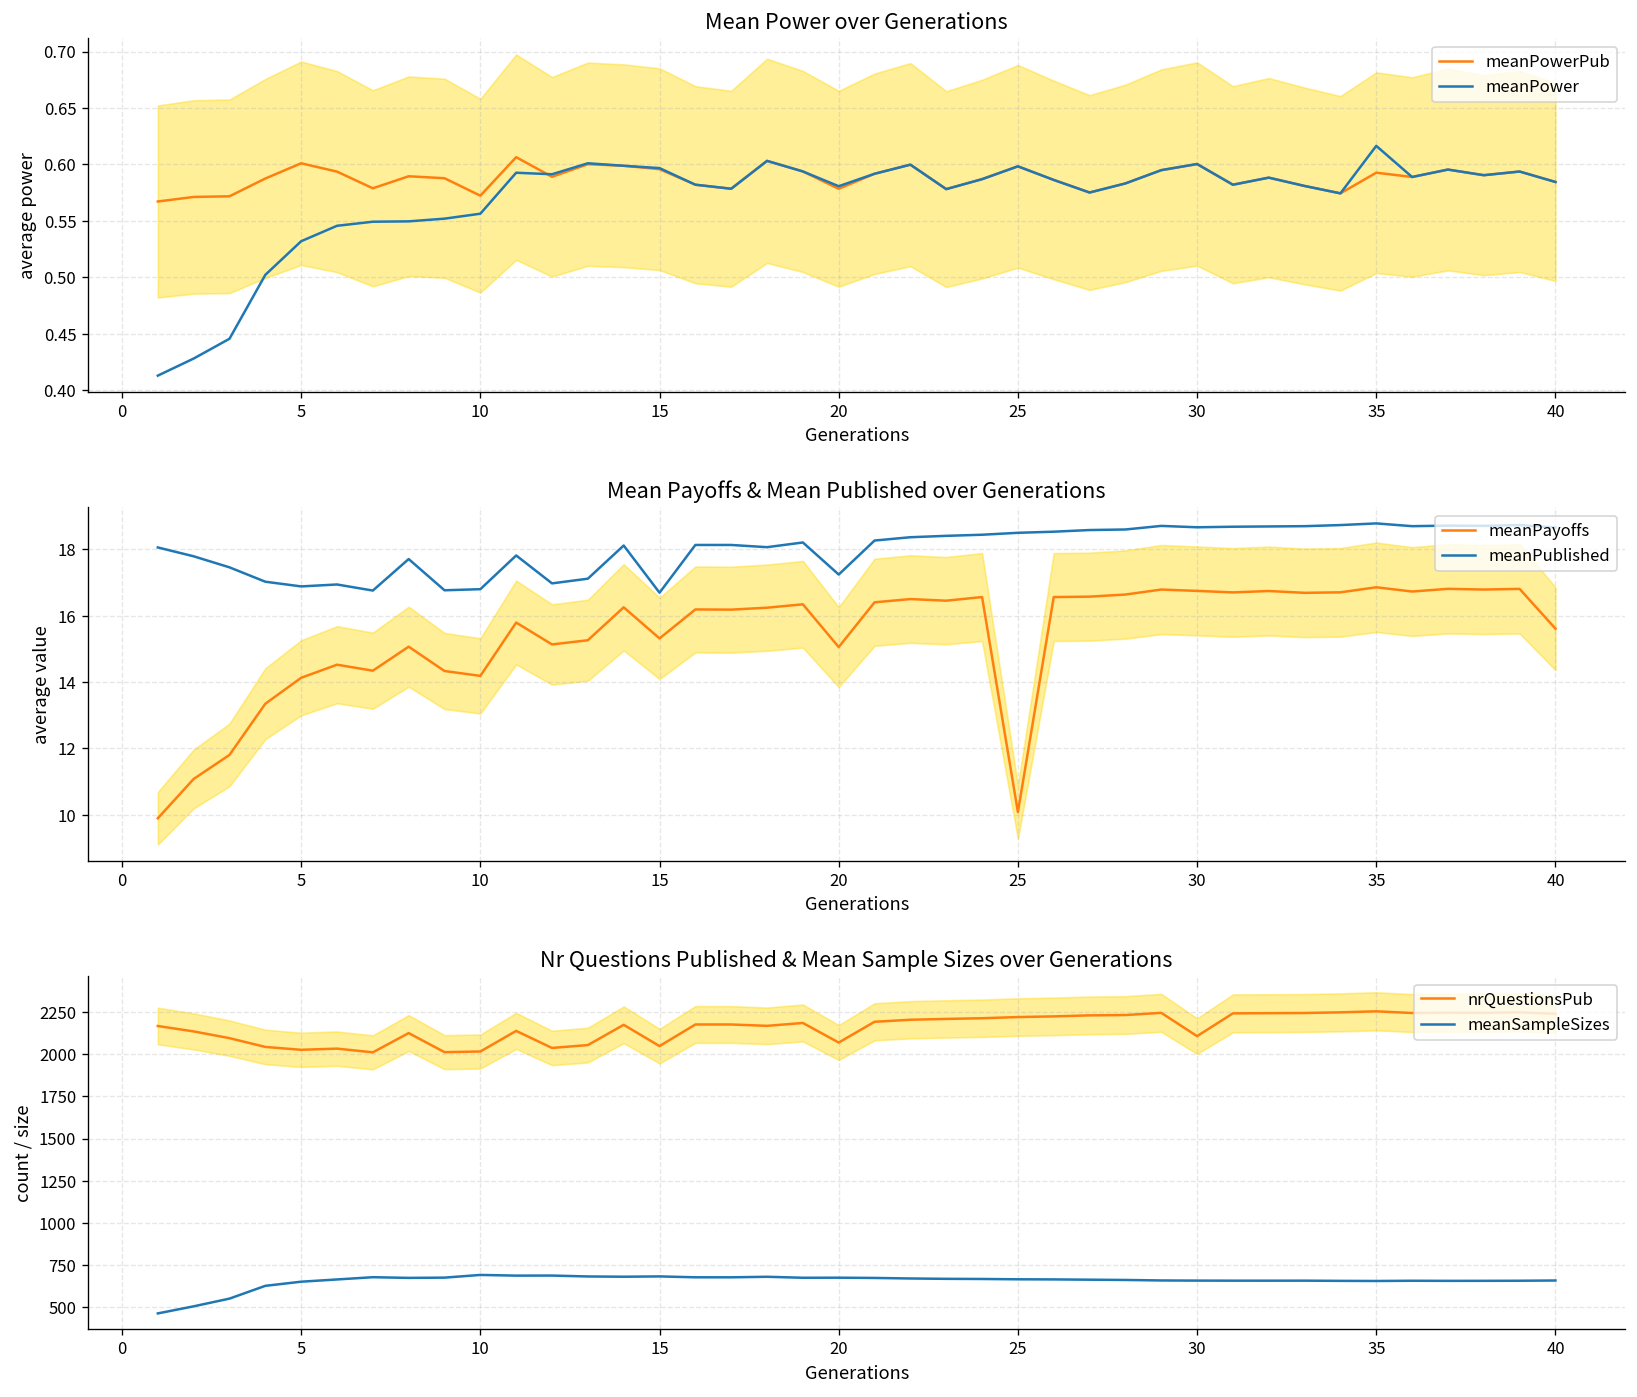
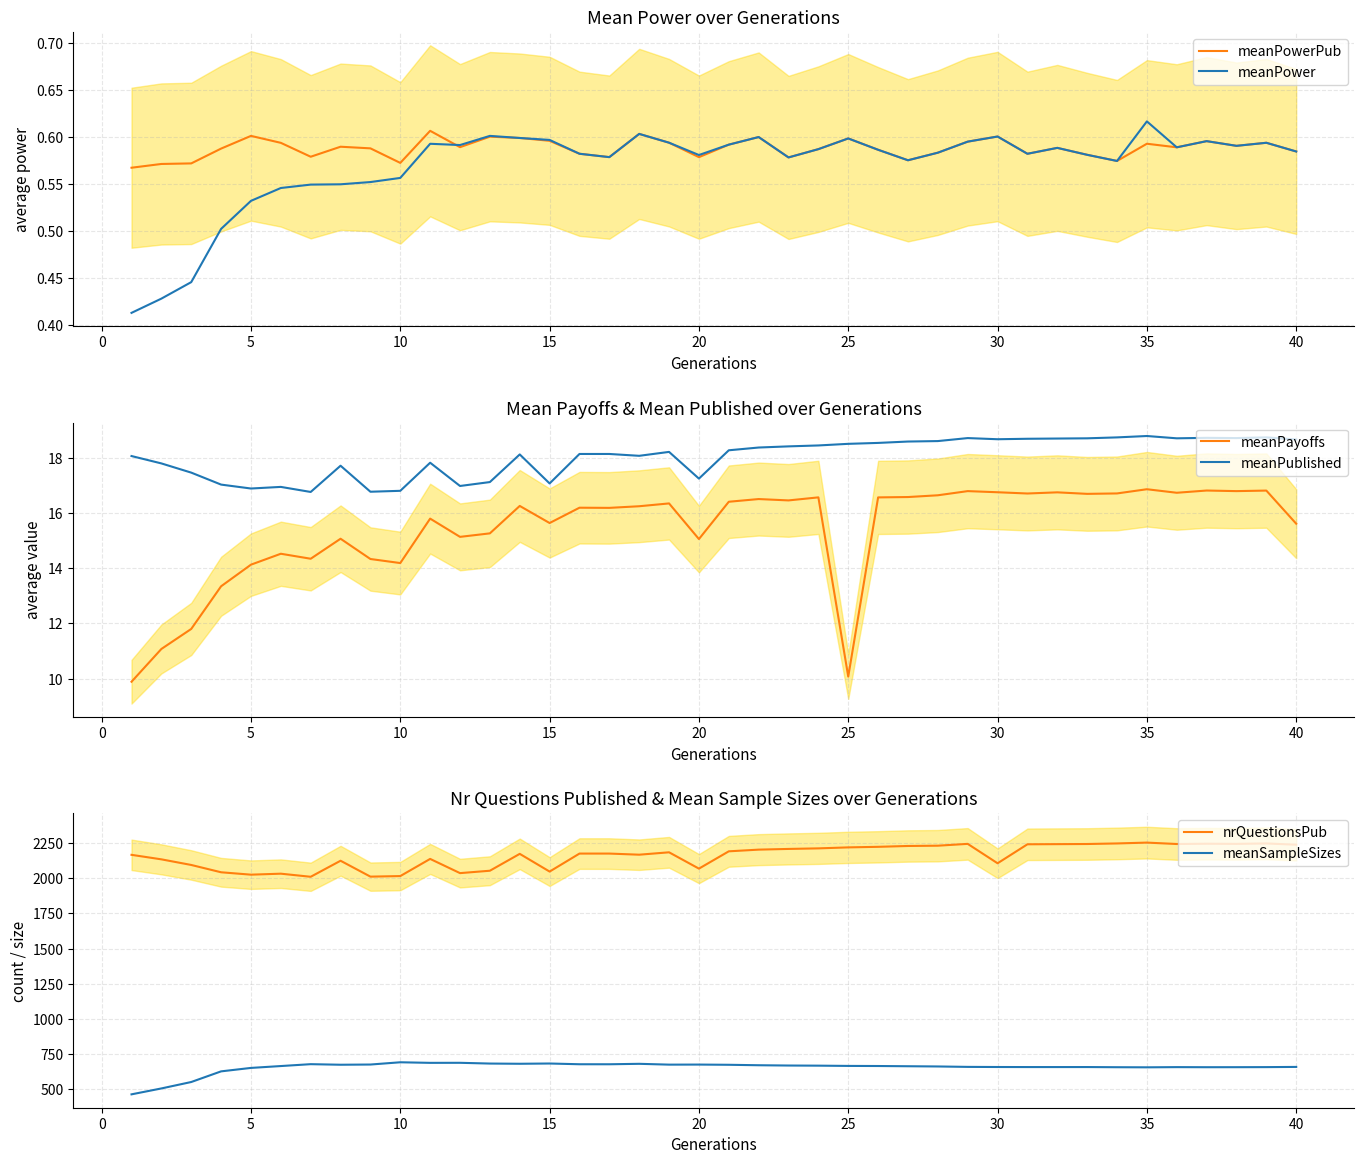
  {
    "Mean Power over Generations": {
      "meanPowerPub": {
        "5": 0.60,
        "10": 0.57,
        "35": 0.59
      },
      "meanPower": {
        "5": 0.53,
        "10": 0.56,
        "35": 0.62
      }
    },
    "Mean Payoffs & Mean Published over Generations": {
      "meanPayoffs": {
        "5": 14.1,
        "10": 14.2,
-       "15": 15.3,
+       "15": 15.6,
        "20": 15.1,
        "25": 10.1,
        "30": 16.7,
        "35": 16.9,
        "40": 15.6
      },
      "meanPublished": {
        "5": 16.9,
        "10": 16.8,
-       "15": 16.7,
+       "15": 17.1,
        "20": 17.2,
        "25": 18.5,
        "30": 18.7,
        "35": 18.8
      }
    },
    "Nr Questions Published & Mean Sample Sizes over Generations": {
      "nrQuestionsPub": {
        "5": 2030,
        "10": 2020,
        "15": 2050,
        "20": 2070,
        "25": 2220,
        "30": 2110,
        "35": 2250
      },
      "meanSampleSizes": {
        "5": 650,
        "10": 690,
        "15": 680,
        "20": 680,
        "25": 670,
        "30": 660,
        "35": 660,
        "40": 660
      }
    }
  }
